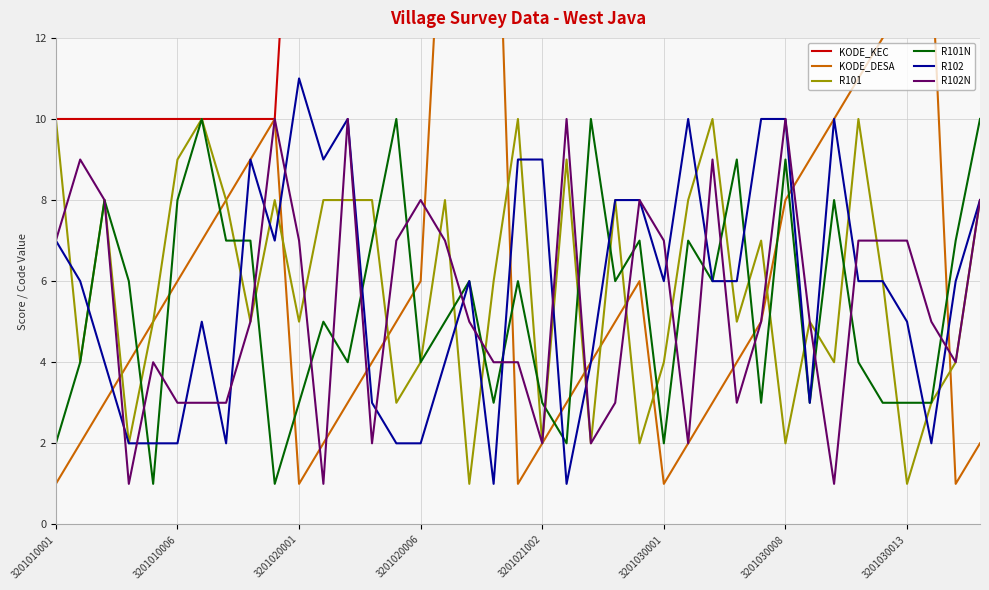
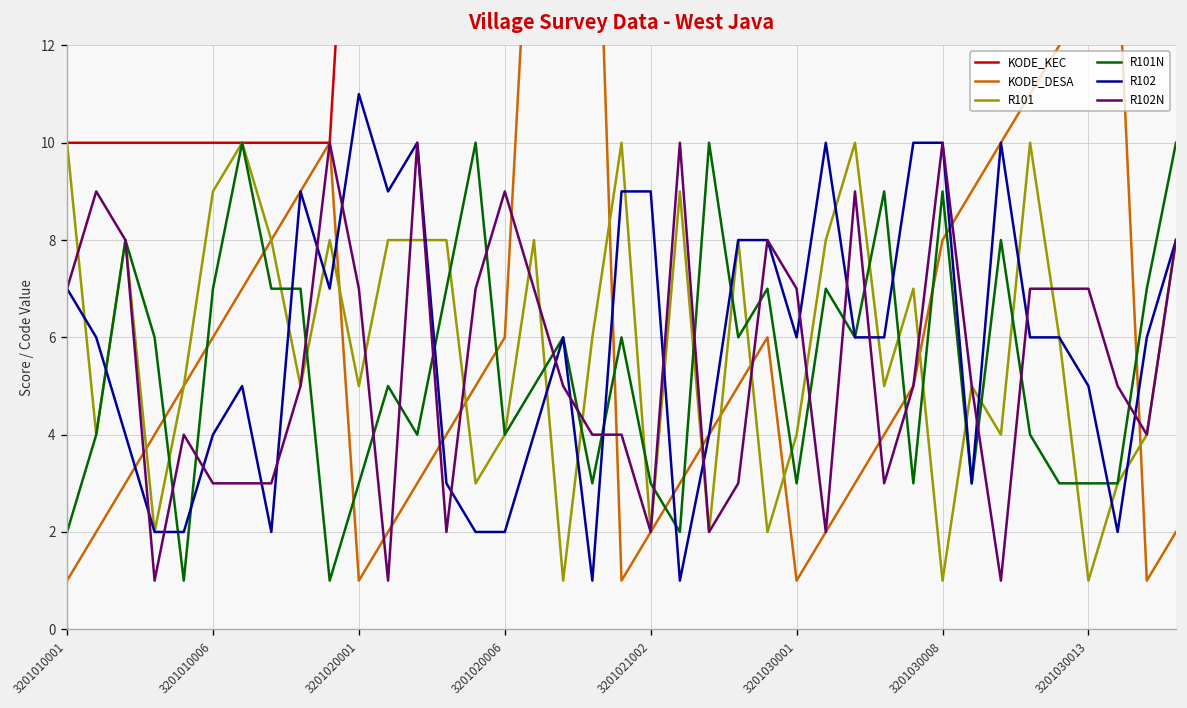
  {
    "KODE_KEC": {
      "3201010006": 10
    },
    "KODE_DESA": {
      "3201010001": 1,
      "3201010006": 6,
      "3201020001": 1,
      "3201020006": 6,
      "3201030001": 1,
      "3201030008": 8
    },
    "R101": {
      "3201010006": 9,
      "3201020001": 5,
      "3201030001": 4,
-     "3201030008": 2,
+     "3201030008": 1,
      "3201030013": 1
    },
    "R101N": {
      "3201010001": 2,
-     "3201010006": 8,
+     "3201010006": 7,
      "3201020001": 3,
      "3201021002": 3,
-     "3201030001": 2,
+     "3201030001": 3,
      "3201030008": 9,
      "3201030013": 3
    },
    "R102": {
-     "3201010006": 2,
+     "3201010006": 4,
      "3201020001": 11,
      "3201020006": 2,
      "3201021002": 9,
      "3201030001": 6,
      "3201030013": 5
    },
    "R102N": {
      "3201010006": 3,
      "3201020001": 7,
-     "3201020006": 8,
+     "3201020006": 9,
      "3201030001": 7,
      "3201030013": 7
    }
  }
